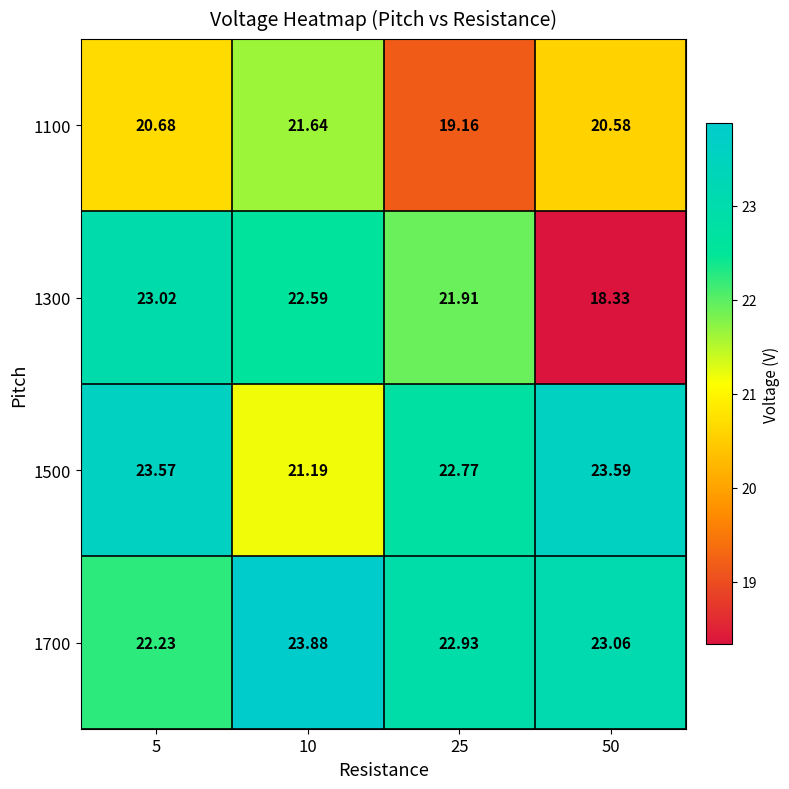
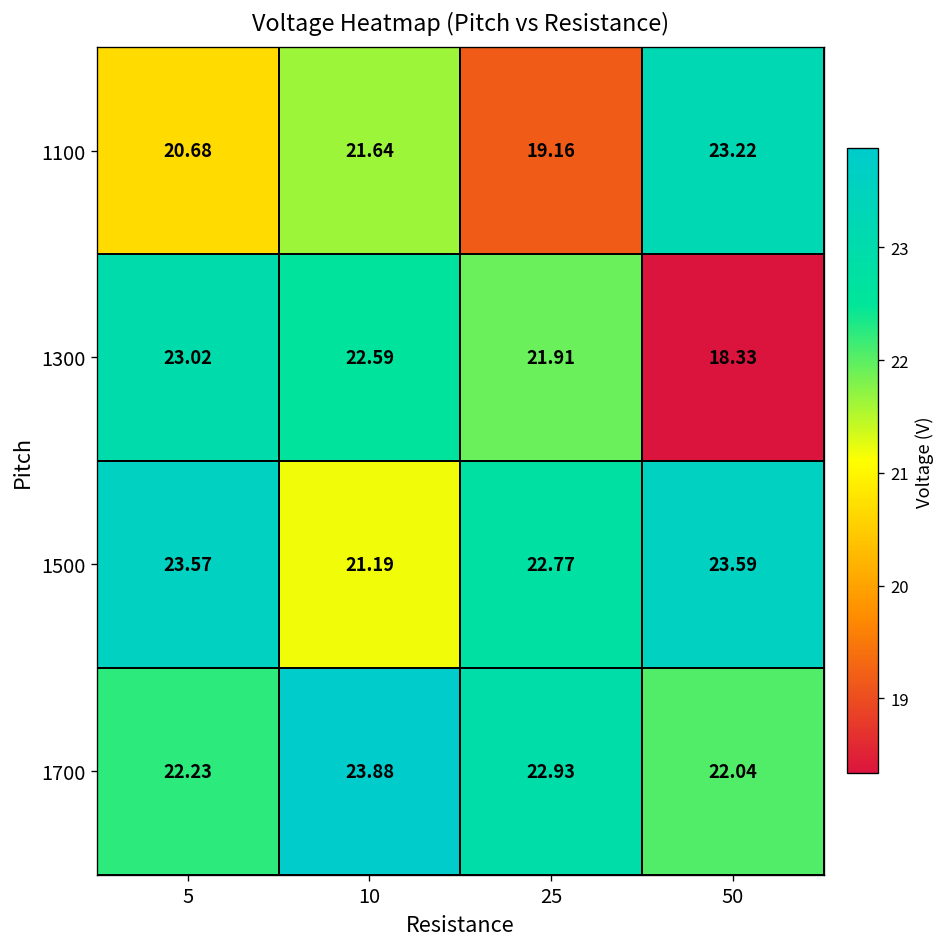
  {
    "1100": {
      "5": 20.68,
      "10": 21.64,
      "25": 19.16,
-     "50": 20.58
+     "50": 23.22
    },
    "1300": {
      "5": 23.02,
      "10": 22.59,
      "25": 21.91,
      "50": 18.33
    },
    "1500": {
      "5": 23.57,
      "10": 21.19,
      "25": 22.77,
      "50": 23.59
    },
    "1700": {
      "5": 22.23,
      "10": 23.88,
      "25": 22.93,
-     "50": 23.06
+     "50": 22.04
    }
  }
